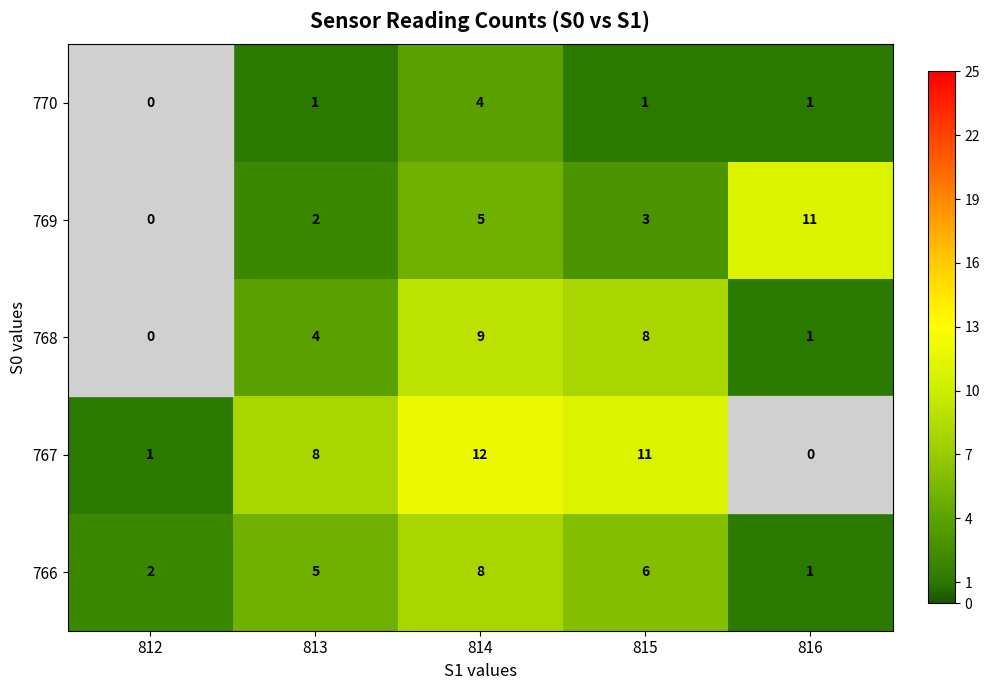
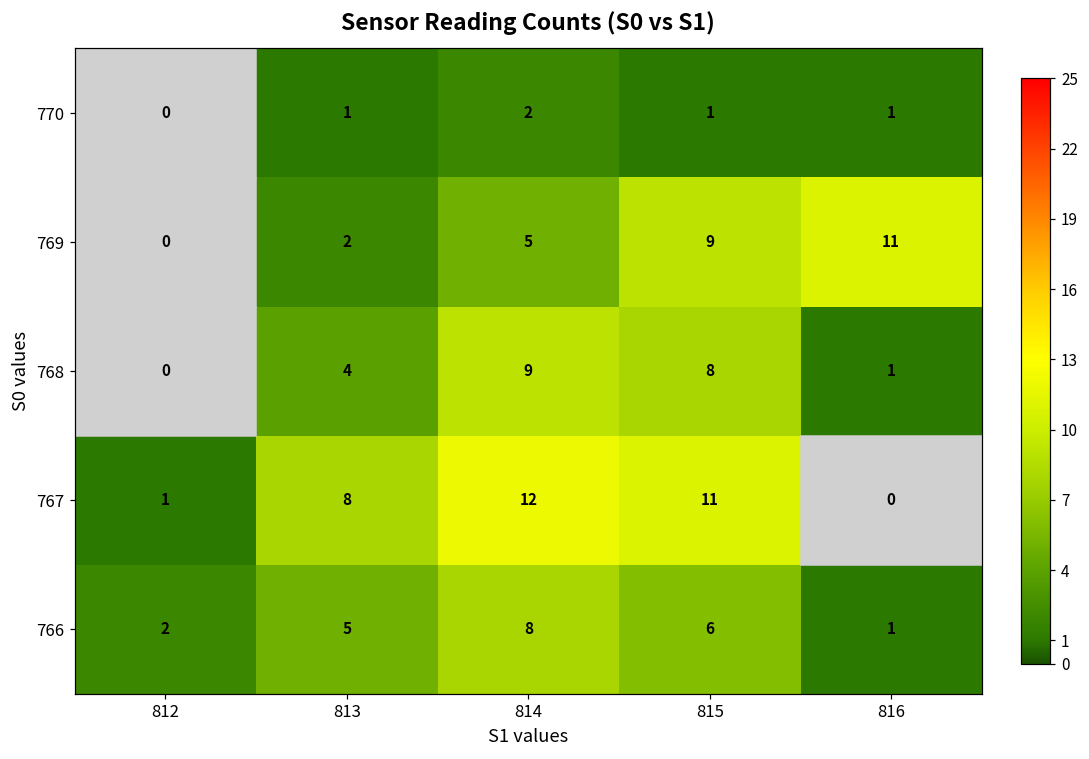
  {
    "770": {
      "813": 1,
-     "814": 4,
+     "814": 2,
      "815": 1,
      "816": 1
    },
    "769": {
      "813": 2,
      "814": 5,
-     "815": 3,
+     "815": 9,
      "816": 11
    },
    "768": {
      "813": 4,
      "814": 9,
      "815": 8,
      "816": 1
    },
    "767": {
      "812": 1,
      "813": 8,
      "814": 12,
      "815": 11
    },
    "766": {
      "812": 2,
      "813": 5,
      "814": 8,
      "815": 6,
      "816": 1
    }
  }
